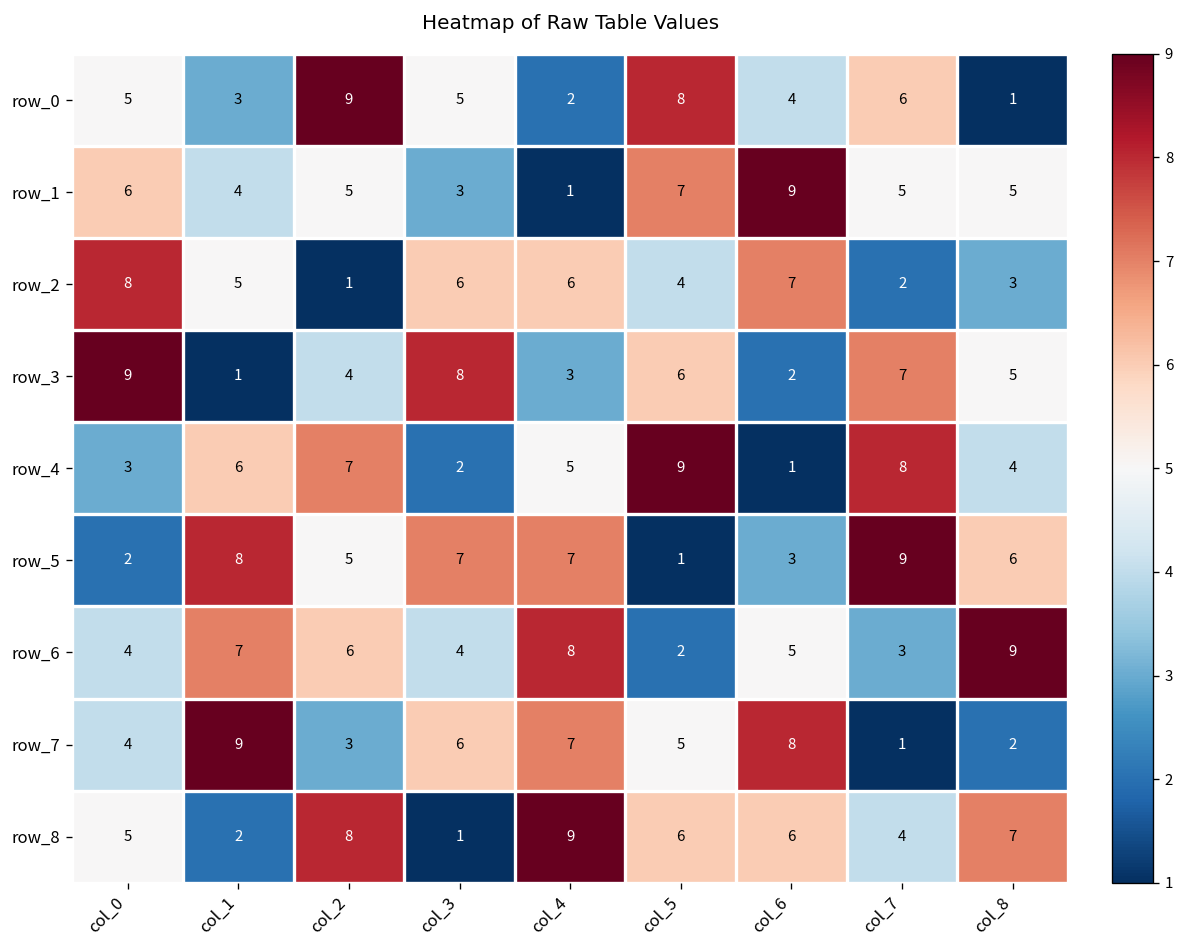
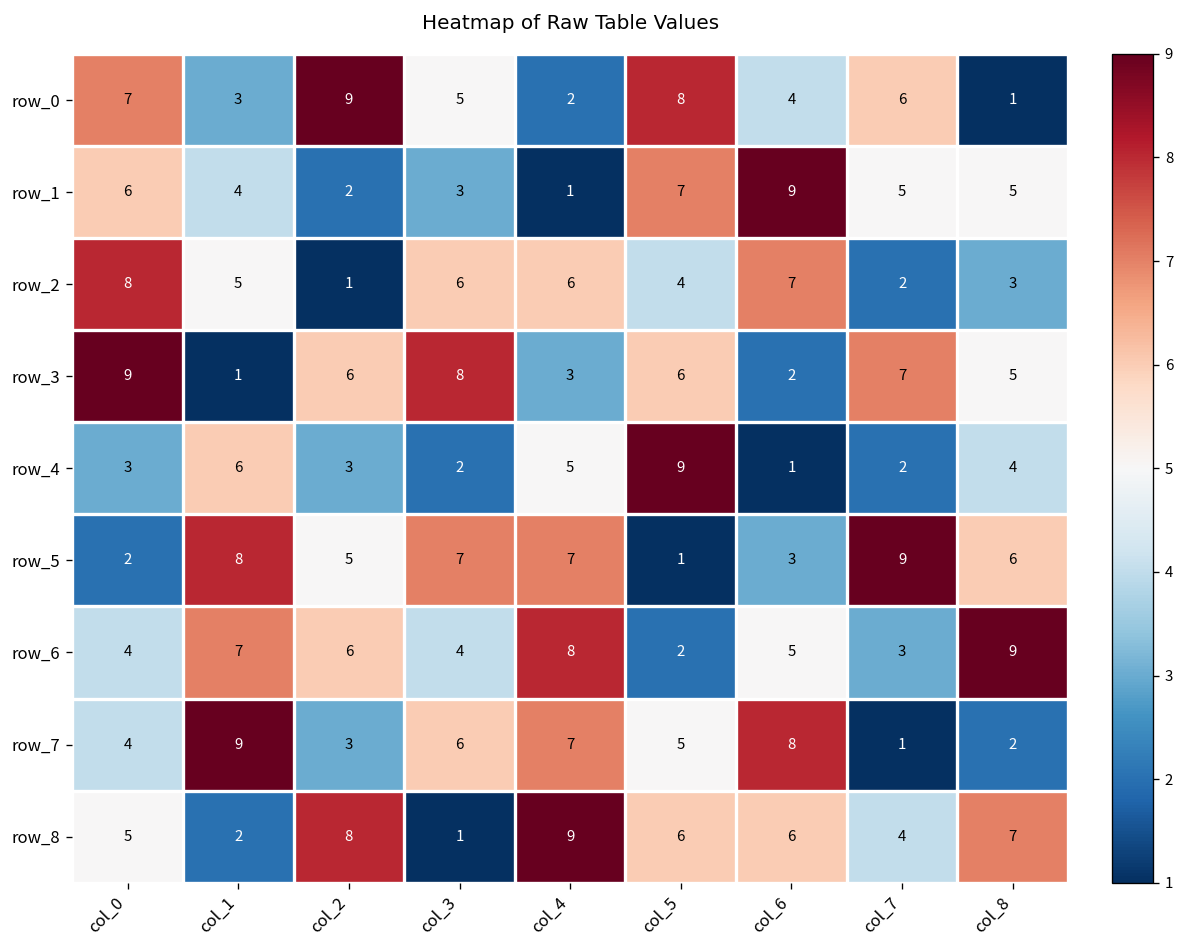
  {
    "row_0": {
-     "col_0": 5,
+     "col_0": 7,
      "col_1": 3,
      "col_2": 9,
      "col_3": 5,
      "col_4": 2,
      "col_5": 8,
      "col_6": 4,
      "col_7": 6,
      "col_8": 1
    },
    "row_1": {
      "col_0": 6,
      "col_1": 4,
-     "col_2": 5,
+     "col_2": 2,
      "col_3": 3,
      "col_4": 1,
      "col_5": 7,
      "col_6": 9,
      "col_7": 5,
      "col_8": 5
    },
    "row_2": {
      "col_0": 8,
      "col_1": 5,
      "col_2": 1,
      "col_3": 6,
      "col_4": 6,
      "col_5": 4,
      "col_6": 7,
      "col_7": 2,
      "col_8": 3
    },
    "row_3": {
      "col_0": 9,
      "col_1": 1,
-     "col_2": 4,
+     "col_2": 6,
      "col_3": 8,
      "col_4": 3,
      "col_5": 6,
      "col_6": 2,
      "col_7": 7,
      "col_8": 5
    },
    "row_4": {
      "col_0": 3,
      "col_1": 6,
-     "col_2": 7,
+     "col_2": 3,
      "col_3": 2,
      "col_4": 5,
      "col_5": 9,
      "col_6": 1,
-     "col_7": 8,
+     "col_7": 2,
      "col_8": 4
    },
    "row_5": {
      "col_0": 2,
      "col_1": 8,
      "col_2": 5,
      "col_3": 7,
      "col_4": 7,
      "col_5": 1,
      "col_6": 3,
      "col_7": 9,
      "col_8": 6
    },
    "row_6": {
      "col_0": 4,
      "col_1": 7,
      "col_2": 6,
      "col_3": 4,
      "col_4": 8,
      "col_5": 2,
      "col_6": 5,
      "col_7": 3,
      "col_8": 9
    },
    "row_7": {
      "col_0": 4,
      "col_1": 9,
      "col_2": 3,
      "col_3": 6,
      "col_4": 7,
      "col_5": 5,
      "col_6": 8,
      "col_7": 1,
      "col_8": 2
    },
    "row_8": {
      "col_0": 5,
      "col_1": 2,
      "col_2": 8,
      "col_3": 1,
      "col_4": 9,
      "col_5": 6,
      "col_6": 6,
      "col_7": 4,
      "col_8": 7
    }
  }
